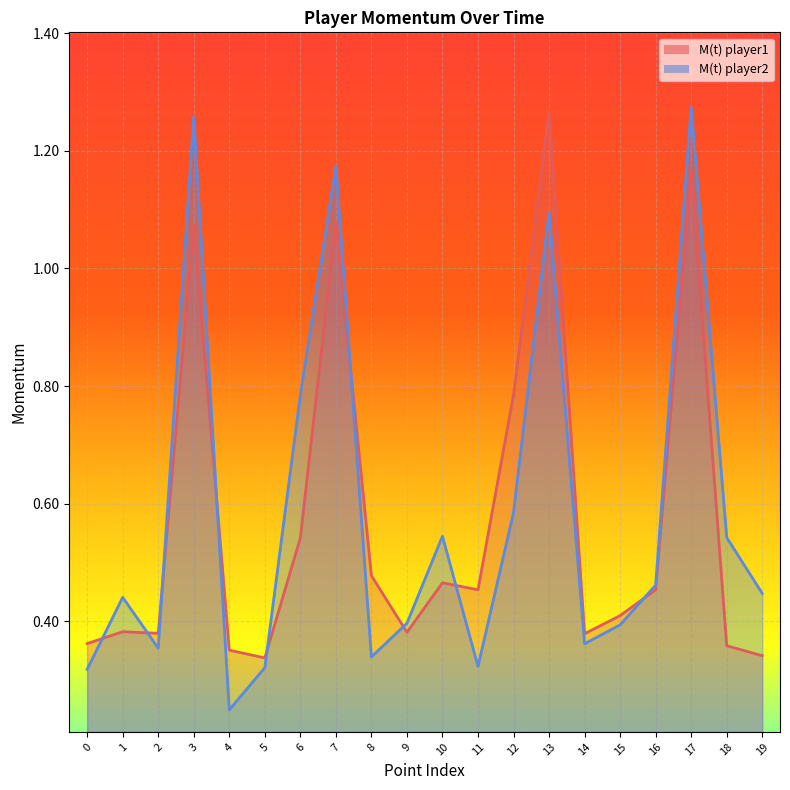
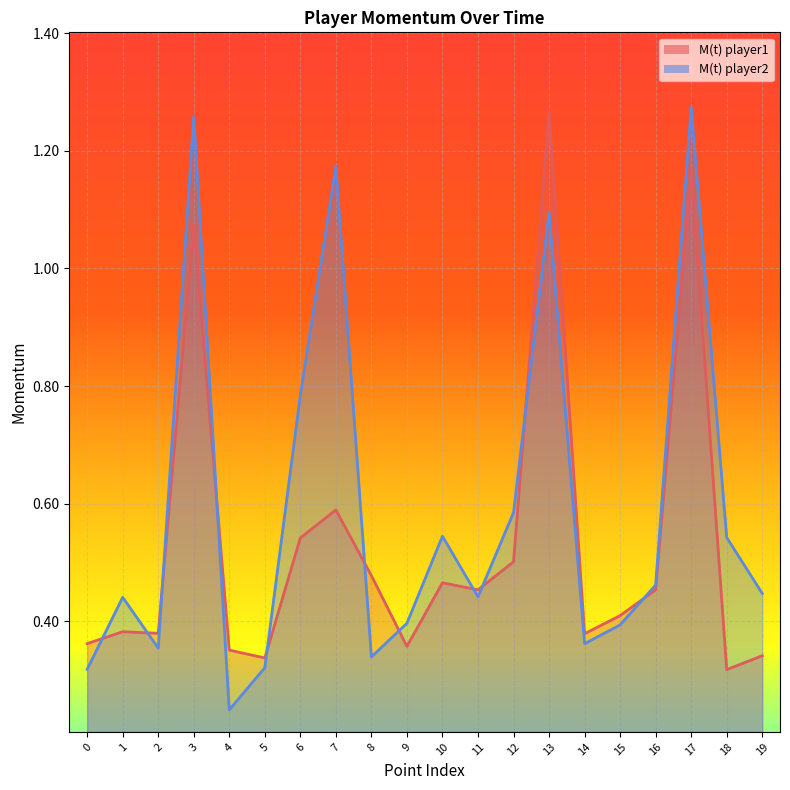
  {
    "M(t) player1": {
      "0": 0.36,
      "1": 0.38,
      "2": 0.38,
      "3": 1.07,
      "4": 0.35,
      "5": 0.34,
      "6": 0.54,
-     "7": 1.08,
+     "7": 0.59,
      "8": 0.48,
-     "9": 0.38,
+     "9": 0.36,
      "10": 0.47,
      "11": 0.45,
-     "12": 0.79,
+     "12": 0.50,
      "13": 1.27,
      "14": 0.38,
      "15": 0.41,
      "16": 0.45,
      "17": 1.17,
-     "18": 0.36,
+     "18": 0.32,
      "19": 0.34
    },
    "M(t) player2": {
      "0": 0.32,
      "1": 0.44,
      "2": 0.35,
      "3": 1.26,
      "4": 0.25,
      "5": 0.32,
      "6": 0.78,
      "7": 1.17,
      "8": 0.34,
      "9": 0.40,
      "10": 0.54,
-     "11": 0.32,
+     "11": 0.44,
      "12": 0.59,
      "13": 1.10,
      "14": 0.36,
      "15": 0.39,
      "16": 0.46,
      "17": 1.27,
      "18": 0.54,
      "19": 0.45
    }
  }
